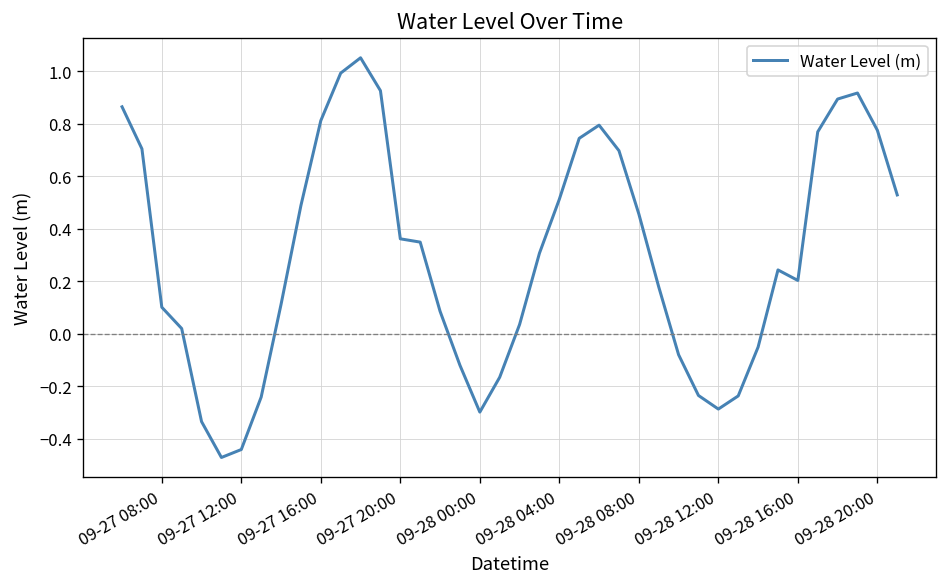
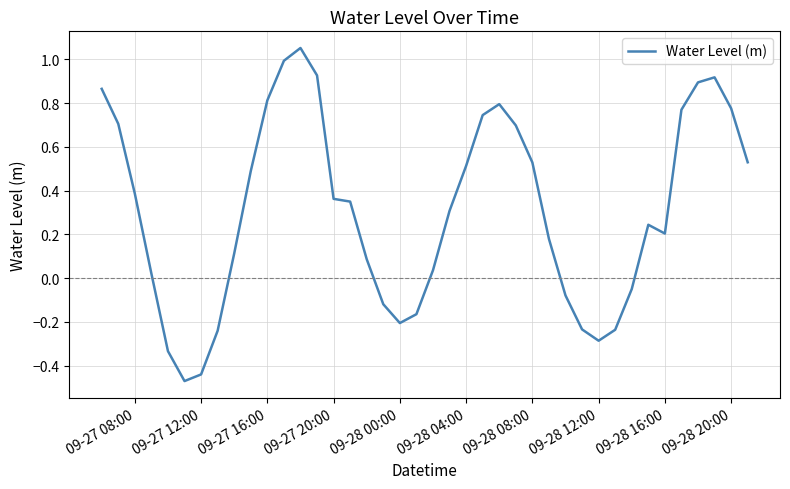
  {
-   "09-27 08:00": 0.10,
+   "09-27 08:00": 0.39,
    "09-27 12:00": -0.44,
    "09-27 16:00": 0.81,
    "09-27 20:00": 0.36,
-   "09-28 00:00": -0.30,
+   "09-28 00:00": -0.21,
    "09-28 04:00": 0.51,
-   "09-28 08:00": 0.46,
+   "09-28 08:00": 0.53,
    "09-28 12:00": -0.29,
    "09-28 16:00": 0.20,
    "09-28 20:00": 0.78
  }
